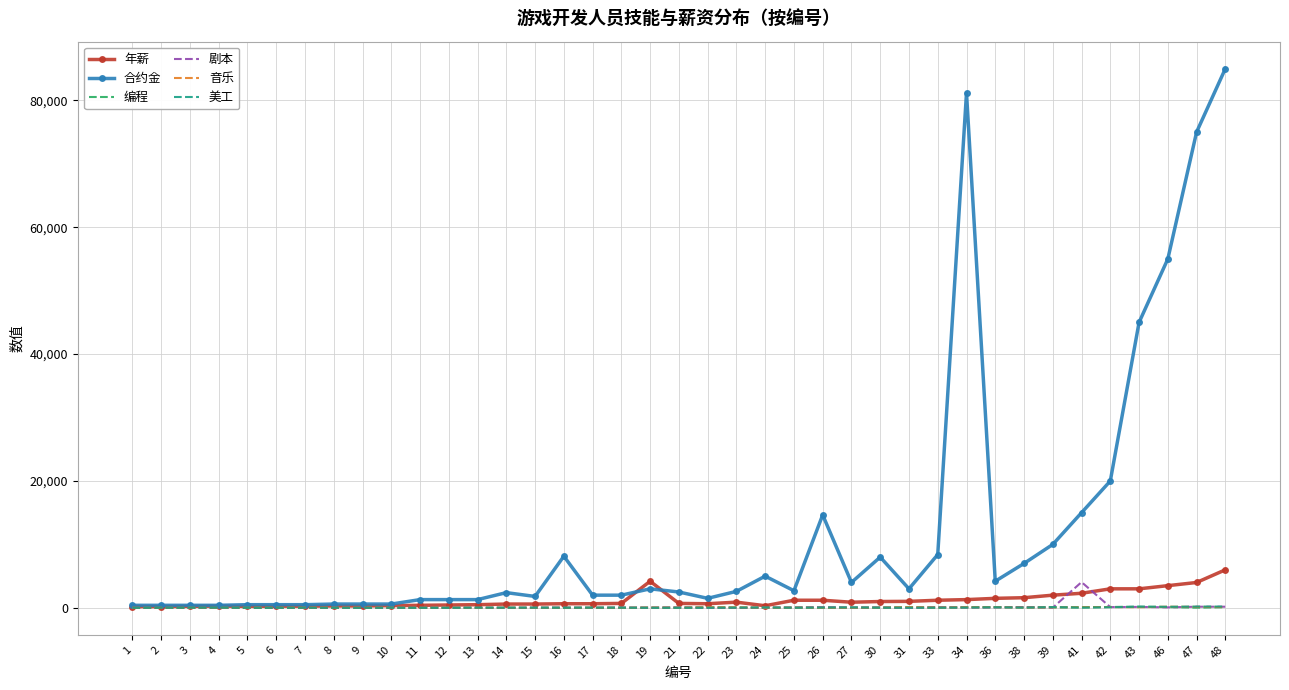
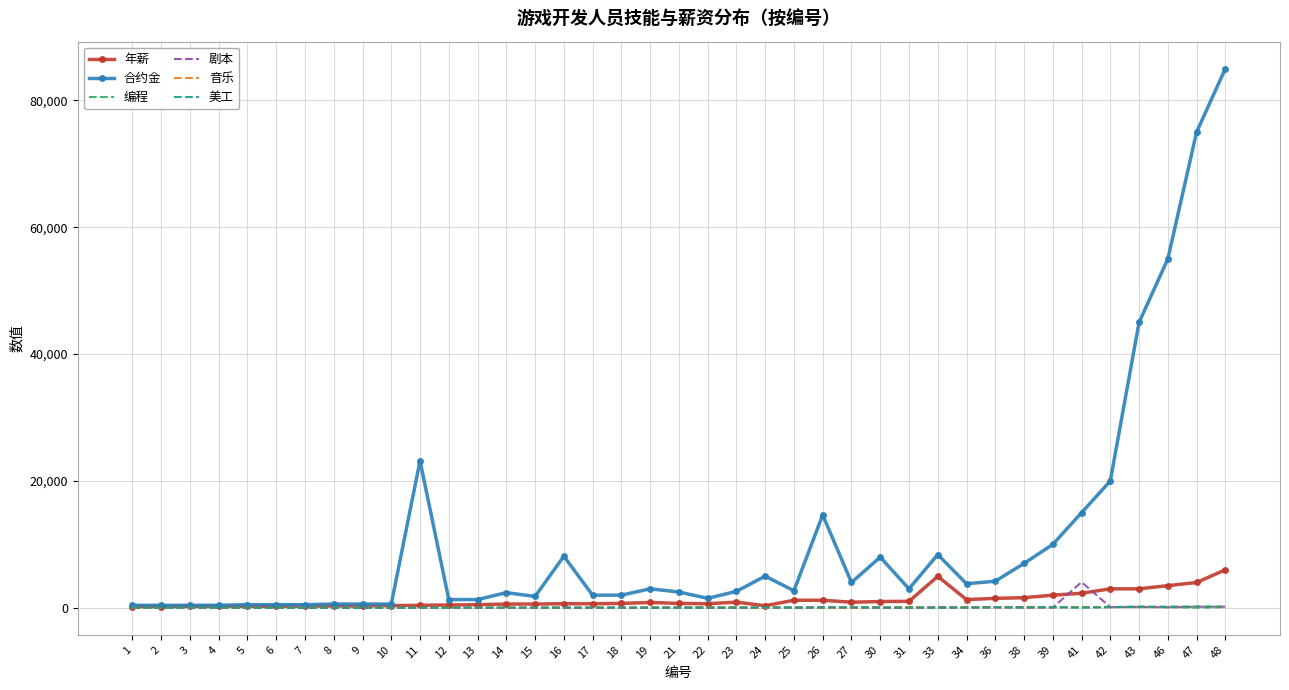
  {
    "年薪": {
      "12": "0",
      "13": "1,000",
      "14": "1,000",
      "15": "1,000",
      "16": "1,000",
      "17": "1,000",
      "18": "1,000",
-     "19": "4,000",
+     "19": "1,000",
      "21": "1,000",
      "22": "1,000",
      "23": "1,000",
      "25": "1,000",
      "26": "1,000",
      "27": "1,000",
      "30": "1,000",
      "31": "1,000",
-     "33": "1,000",
+     "33": "5,000",
      "34": "1,000",
      "36": "2,000",
      "38": "2,000",
      "39": "2,000",
      "41": "2,000",
      "42": "3,000",
      "43": "3,000",
      "46": "4,000",
      "47": "4,000",
      "48": "6,000"
    },
    "合约金": {
-     "11": "1,000",
+     "11": "23,000",
      "12": "1,000",
      "13": "1,000",
      "14": "2,000",
      "15": "2,000",
      "16": "8,000",
      "17": "2,000",
      "18": "2,000",
      "19": "3,000",
      "21": "3,000",
      "22": "2,000",
      "23": "3,000",
      "24": "5,000",
      "25": "3,000",
      "26": "15,000",
      "27": "4,000",
      "30": "8,000",
      "31": "3,000",
      "33": "8,000",
-     "34": "81,000",
+     "34": "4,000",
      "36": "4,000",
      "38": "7,000",
      "39": "10,000",
      "41": "15,000",
      "42": "20,000",
      "43": "45,000",
      "46": "55,000",
      "47": "75,000",
      "48": "85,000"
    },
    "剧本": {
      "41": "4,000"
    }
  }
